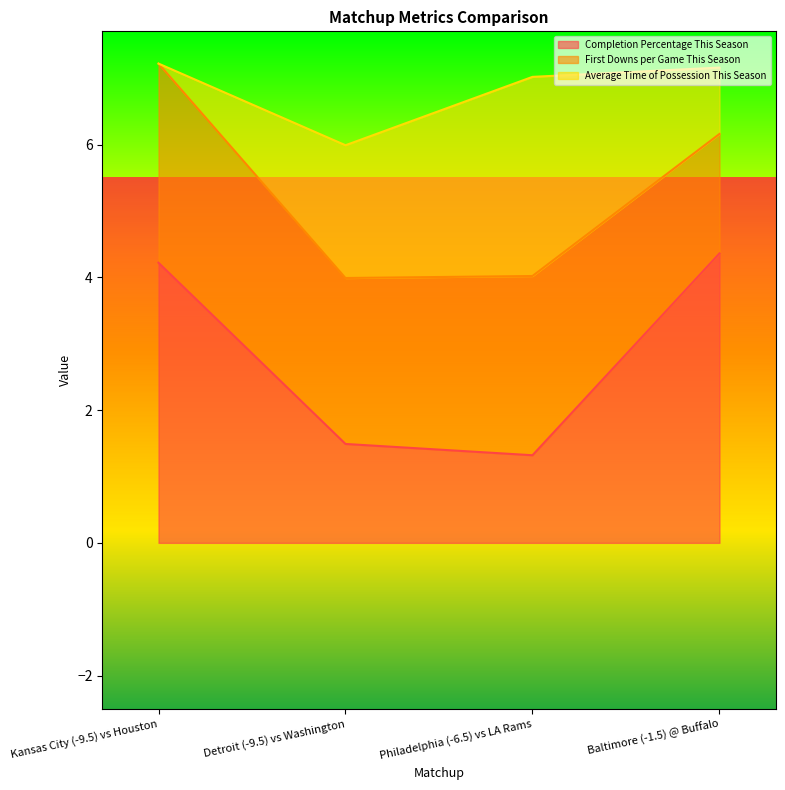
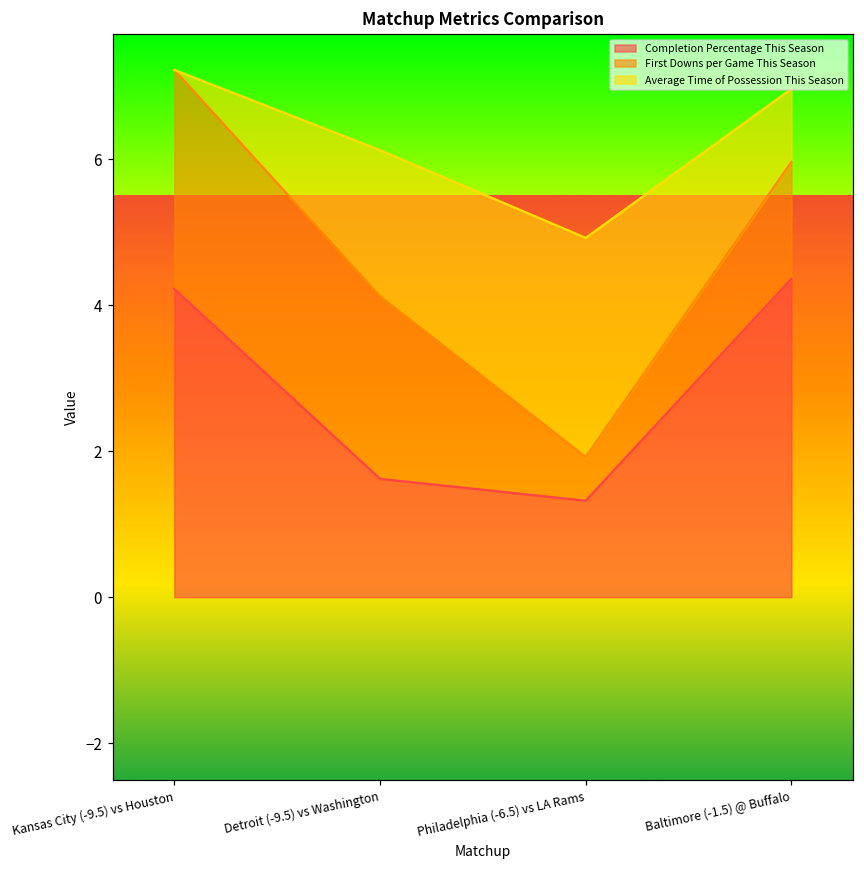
  {
    "Completion Percentage This Season": {
      "Kansas City (-9.5) vs Houston": 4.2,
-     "Detroit (-9.5) vs Washington": 1.5,
+     "Detroit (-9.5) vs Washington": 1.6,
      "Philadelphia (-6.5) vs LA Rams": 1.3,
      "Baltimore (-1.5) @ Buffalo": 4.4
    },
    "First Downs per Game This Season": {
      "Detroit (-9.5) vs Washington": 2.5,
-     "Philadelphia (-6.5) vs LA Rams": 2.7,
-     "Baltimore (-1.5) @ Buffalo": 1.8
+     "Philadelphia (-6.5) vs LA Rams": 0.6,
+     "Baltimore (-1.5) @ Buffalo": 1.6
    },
    "Average Time of Possession This Season": {
      "Detroit (-9.5) vs Washington": 2.0,
      "Philadelphia (-6.5) vs LA Rams": 3.0
    }
  }
